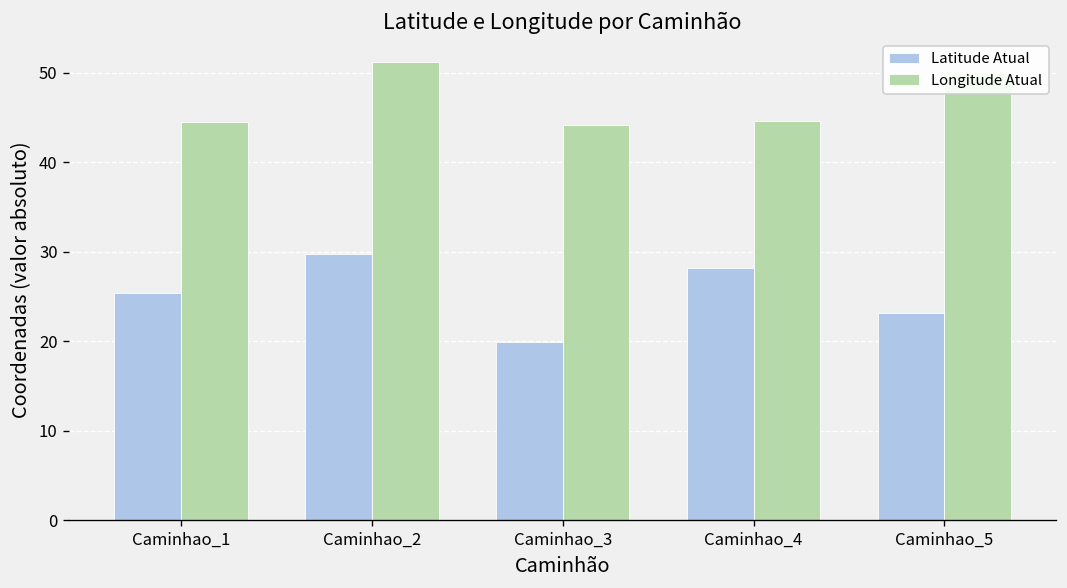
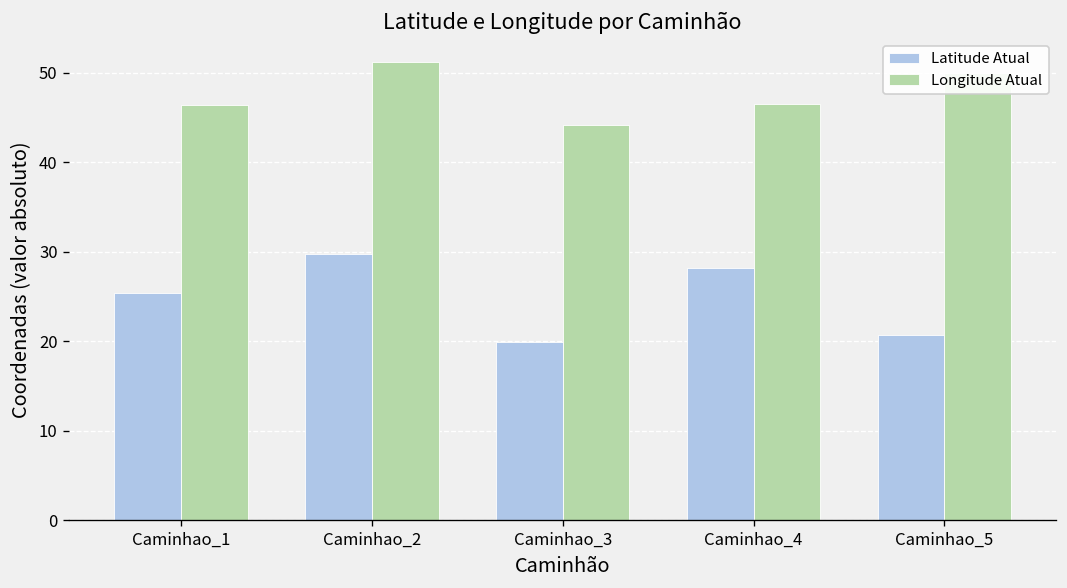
  {
    "Latitude Atual": {
      "Caminhao_1": 25,
      "Caminhao_2": 30,
      "Caminhao_3": 20,
      "Caminhao_4": 28,
-     "Caminhao_5": 23
+     "Caminhao_5": 21
    },
    "Longitude Atual": {
-     "Caminhao_1": 44,
+     "Caminhao_1": 46,
      "Caminhao_2": 51,
      "Caminhao_3": 44,
-     "Caminhao_4": 45
+     "Caminhao_4": 46
    }
  }
